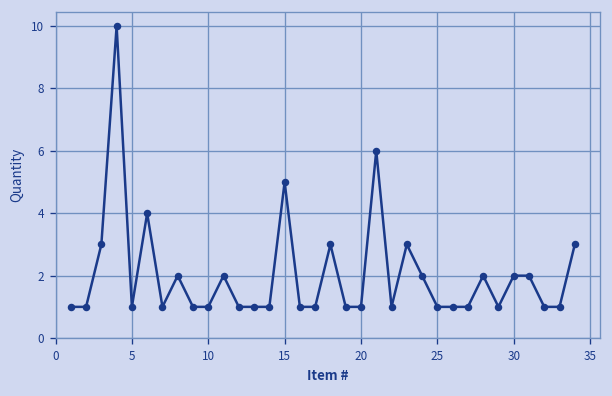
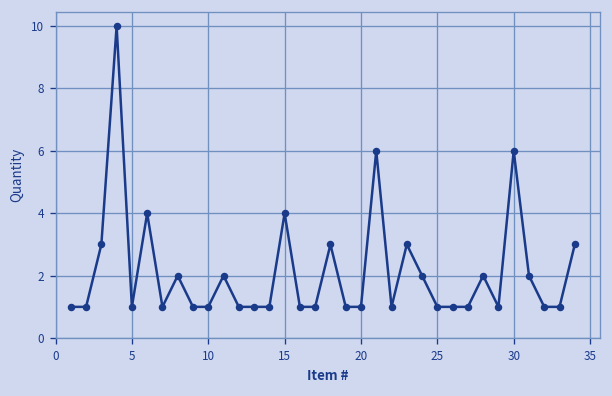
  {
    "5": 1,
    "10": 1,
-   "15": 5,
+   "15": 4,
    "20": 1,
    "25": 1,
-   "30": 2
+   "30": 6
  }
